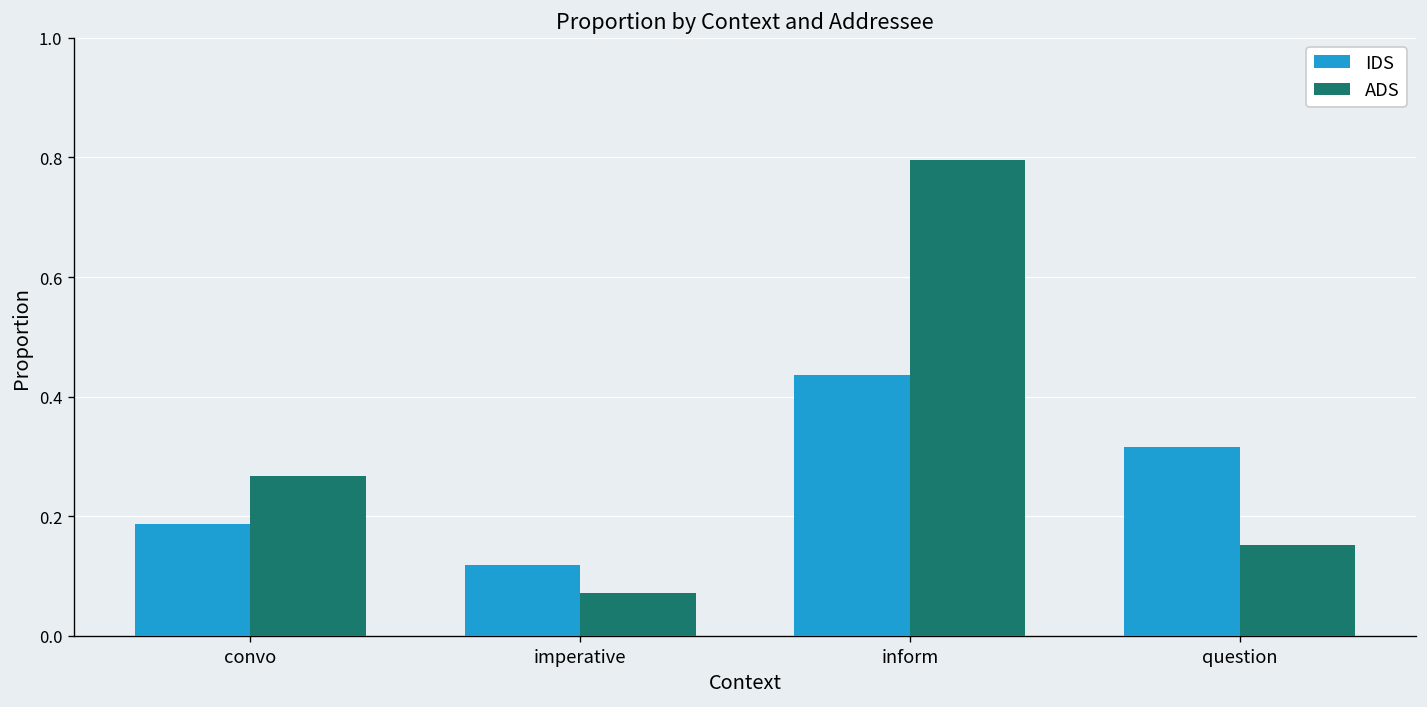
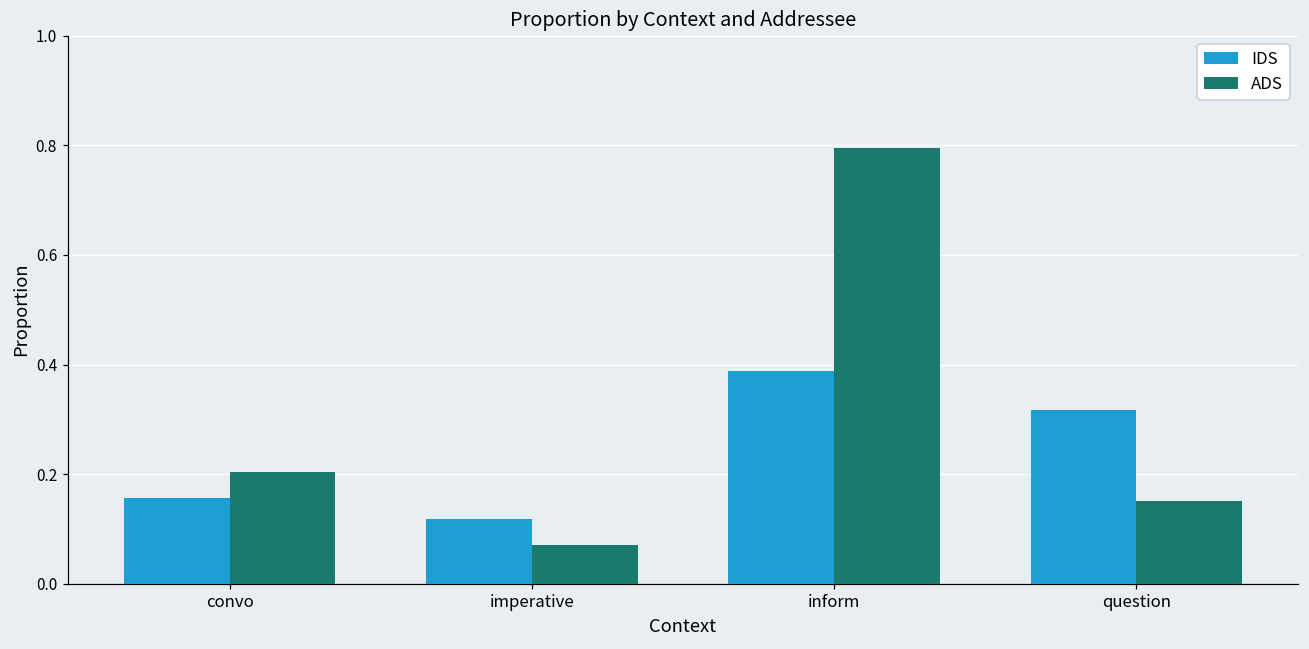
  {
    "IDS": {
-     "convo": 0.19,
+     "convo": 0.16,
      "imperative": 0.12,
-     "inform": 0.44,
+     "inform": 0.39,
      "question": 0.32
    },
    "ADS": {
-     "convo": 0.27,
+     "convo": 0.20,
      "imperative": 0.07,
      "inform": 0.80,
      "question": 0.15
    }
  }
